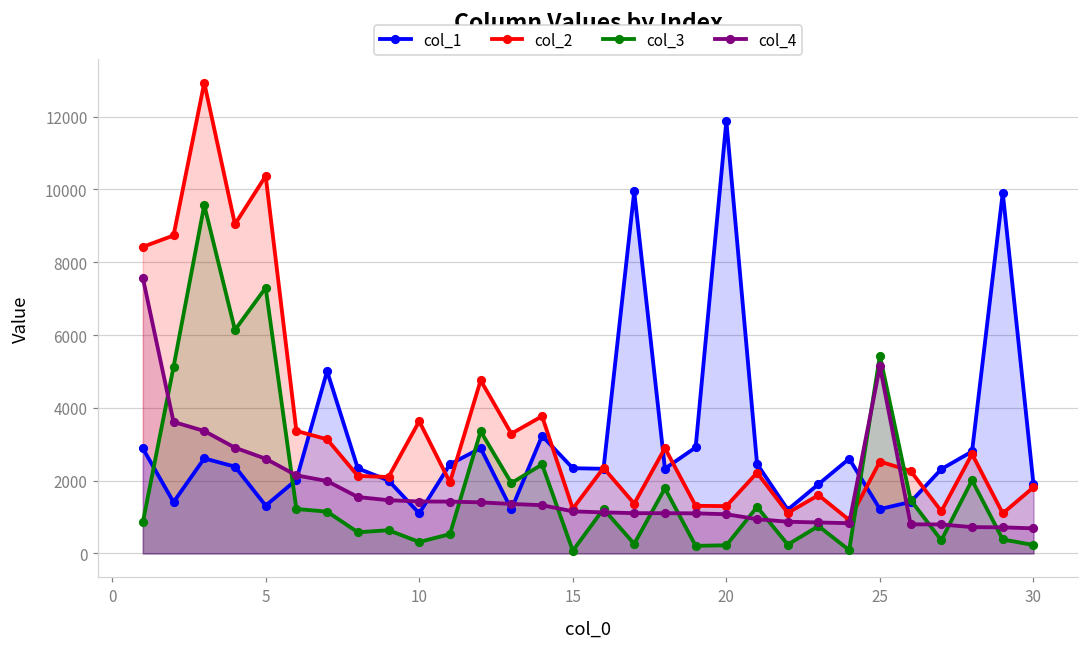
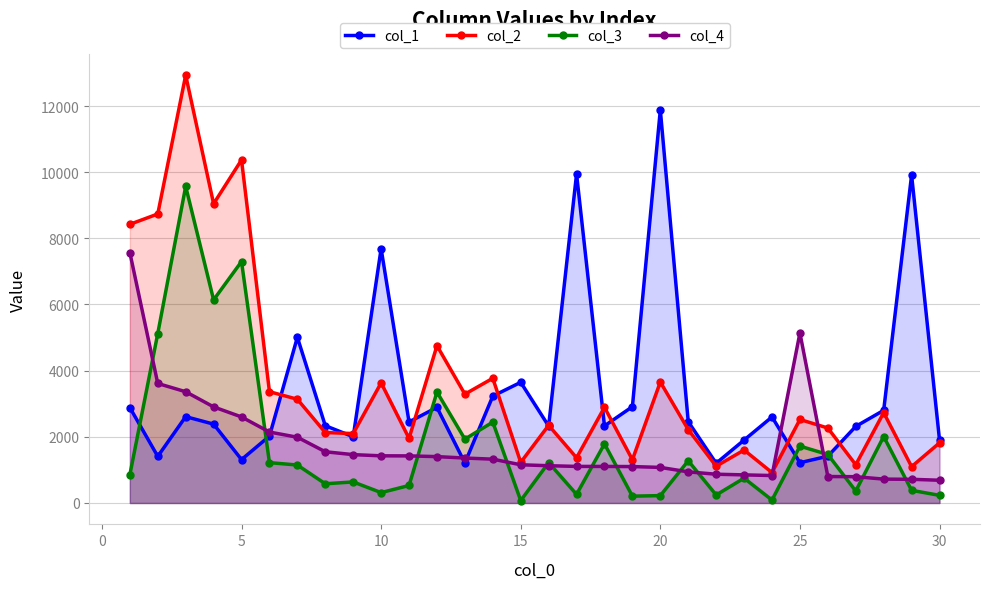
  {
    "col_1": {
      "5": 1300,
-     "10": 1100,
-     "15": 2300,
+     "10": 7700,
+     "15": 3600,
      "20": 11900,
      "25": 1200,
      "30": 1900
    },
    "col_2": {
      "5": 10400,
      "10": 3600,
-     "20": 1300,
+     "20": 3700,
      "25": 2500,
      "30": 1800
    },
    "col_3": {
      "5": 7300,
      "10": 300,
      "15": 100,
      "20": 200,
-     "25": 5400,
+     "25": 1700,
      "30": 200
    },
    "col_4": {
      "5": 2600,
      "10": 1400,
      "20": 1100,
      "25": 5100,
      "30": 700
    }
  }
